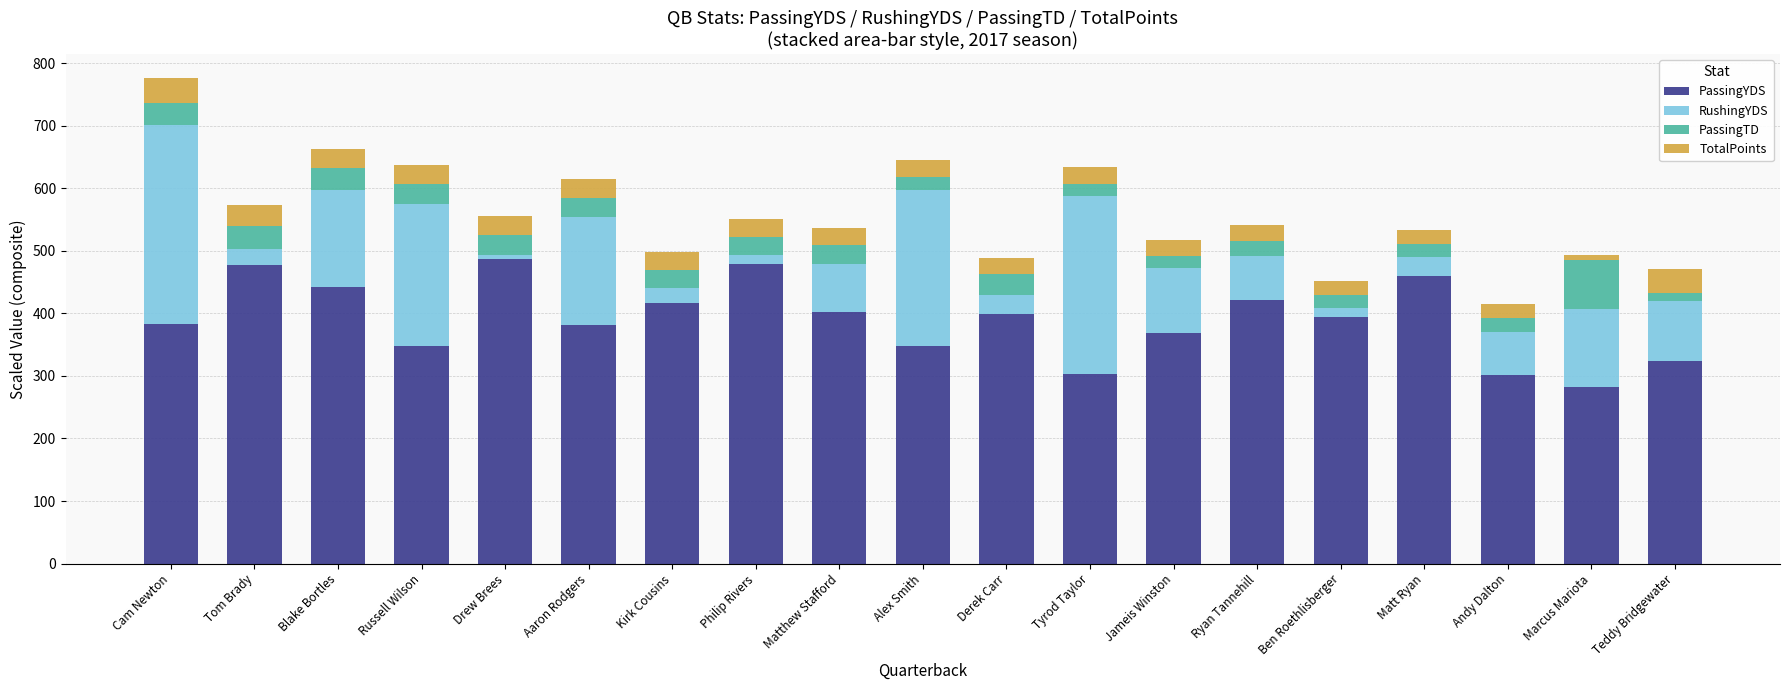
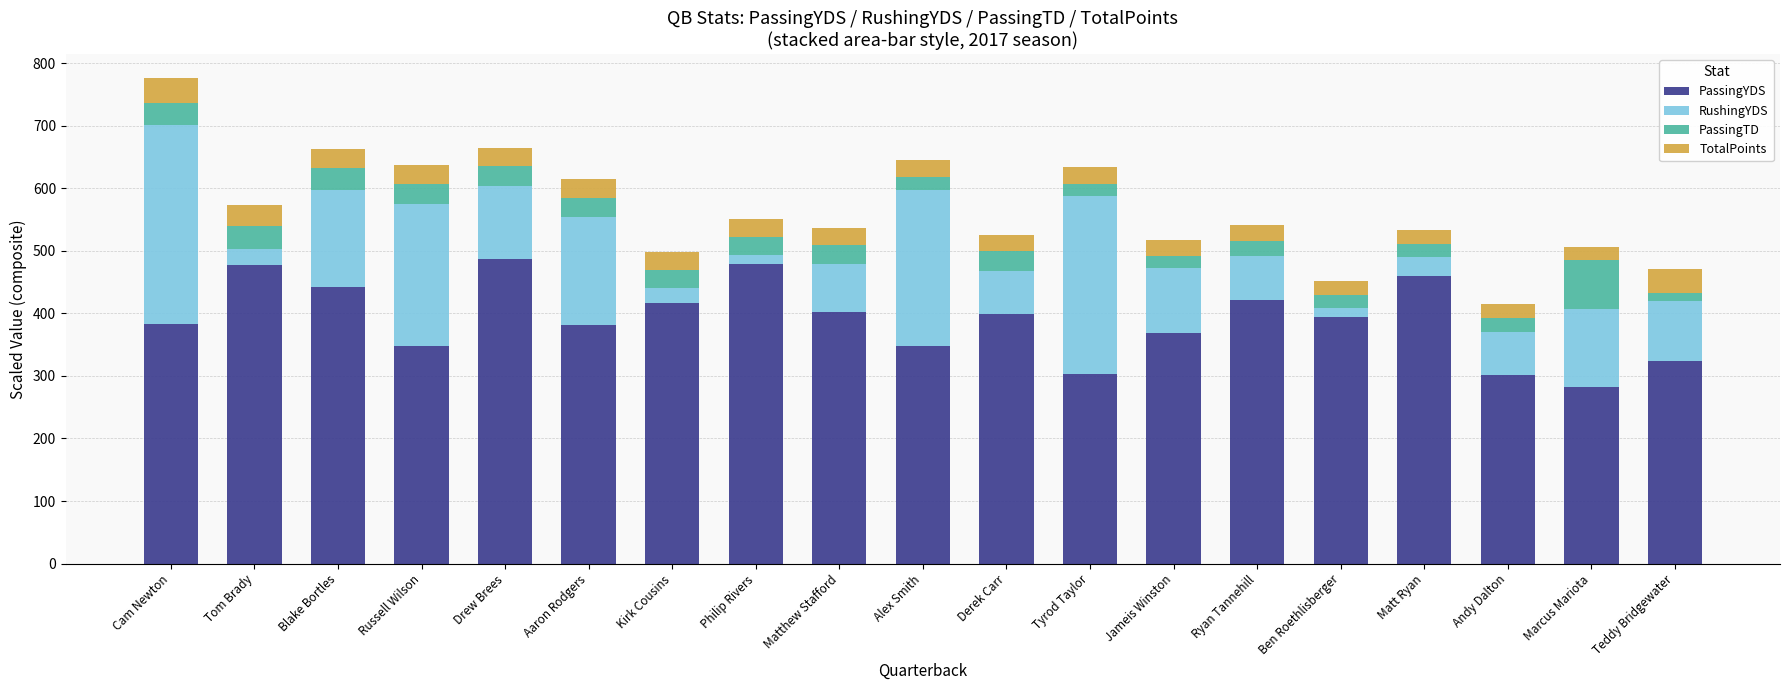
  {
    "PassingYDS": {
      "Cam Newton": 380,
      "Tom Brady": 480,
      "Blake Bortles": 440,
      "Russell Wilson": 350,
      "Drew Brees": 490,
      "Aaron Rodgers": 380,
      "Kirk Cousins": 420,
      "Philip Rivers": 480,
      "Matthew Stafford": 400,
      "Alex Smith": 350,
      "Derek Carr": 400,
      "Tyrod Taylor": 300,
      "Jameis Winston": 370,
      "Ryan Tannehill": 420,
      "Ben Roethlisberger": 390,
      "Matt Ryan": 460,
      "Andy Dalton": 300,
      "Marcus Mariota": 280,
      "Teddy Bridgewater": 320
    },
    "RushingYDS": {
      "Cam Newton": 320,
      "Tom Brady": 30,
      "Blake Bortles": 160,
      "Russell Wilson": 230,
-     "Drew Brees": 10,
+     "Drew Brees": 120,
      "Aaron Rodgers": 170,
      "Kirk Cousins": 20,
      "Philip Rivers": 10,
      "Matthew Stafford": 80,
      "Alex Smith": 250,
-     "Derek Carr": 30,
+     "Derek Carr": 70,
      "Tyrod Taylor": 280,
      "Jameis Winston": 100,
      "Ryan Tannehill": 70,
      "Ben Roethlisberger": 10,
      "Matt Ryan": 30,
      "Andy Dalton": 70,
      "Marcus Mariota": 130,
      "Teddy Bridgewater": 100
    },
    "PassingTD": {
      "Cam Newton": 40,
      "Tom Brady": 40,
      "Blake Bortles": 40,
      "Russell Wilson": 30,
      "Drew Brees": 30,
      "Aaron Rodgers": 30,
      "Kirk Cousins": 30,
      "Philip Rivers": 30,
      "Matthew Stafford": 30,
      "Alex Smith": 20,
      "Derek Carr": 30,
      "Tyrod Taylor": 20,
      "Jameis Winston": 20,
      "Ryan Tannehill": 20,
      "Ben Roethlisberger": 20,
      "Matt Ryan": 20,
      "Andy Dalton": 20,
      "Marcus Mariota": 80,
      "Teddy Bridgewater": 10
    },
    "TotalPoints": {
      "Cam Newton": 40,
      "Tom Brady": 30,
      "Blake Bortles": 30,
      "Russell Wilson": 30,
      "Drew Brees": 30,
      "Aaron Rodgers": 30,
      "Kirk Cousins": 30,
      "Philip Rivers": 30,
      "Matthew Stafford": 30,
      "Alex Smith": 30,
      "Derek Carr": 30,
      "Tyrod Taylor": 30,
      "Jameis Winston": 30,
      "Ryan Tannehill": 30,
      "Ben Roethlisberger": 20,
      "Matt Ryan": 20,
      "Andy Dalton": 20,
-     "Marcus Mariota": 10,
+     "Marcus Mariota": 20,
      "Teddy Bridgewater": 40
    }
  }
